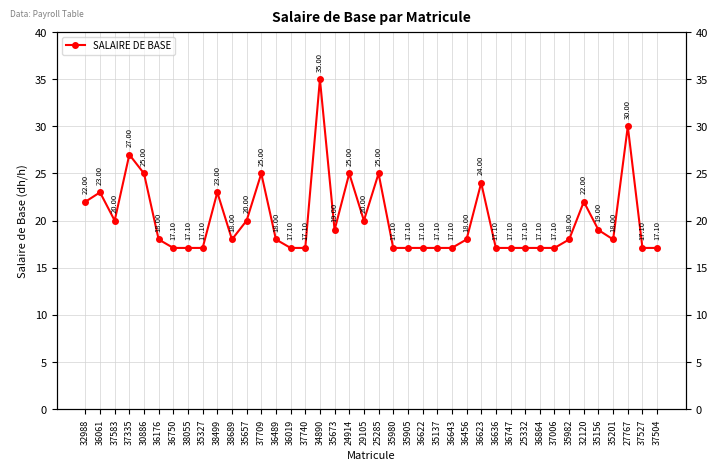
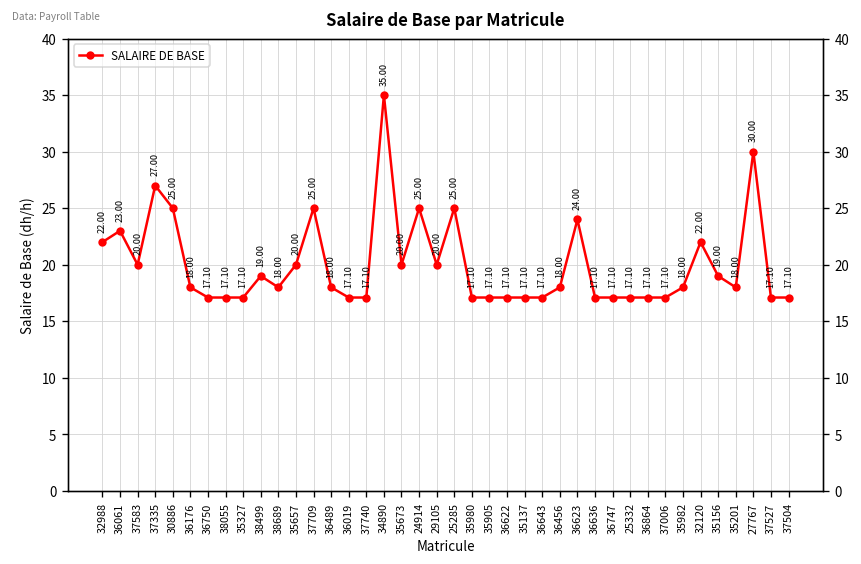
  {
    "32988": 22.00,
    "36061": 23.00,
    "37583": 20.00,
    "37335": 27.00,
    "30886": 25.00,
    "36176": 18.00,
    "36750": 17.10,
    "38055": 17.10,
    "35327": 17.10,
-   "38499": 23.00,
+   "38499": 19.00,
    "38689": 18.00,
    "35657": 20.00,
    "37709": 25.00,
    "36489": 18.00,
    "36019": 17.10,
    "37740": 17.10,
    "34890": 35.00,
-   "35673": 19.00,
+   "35673": 20.00,
    "24914": 25.00,
    "29105": 20.00,
    "25285": 25.00,
    "35980": 17.10,
    "35905": 17.10,
    "36622": 17.10,
    "35137": 17.10,
    "36643": 17.10,
    "36456": 18.00,
    "36623": 24.00,
    "36636": 17.10,
    "36747": 17.10,
    "25332": 17.10,
    "36864": 17.10,
    "37006": 17.10,
    "35982": 18.00,
    "32120": 22.00,
    "35156": 19.00,
    "35201": 18.00,
    "27767": 30.00,
    "37527": 17.10,
    "37504": 17.10
  }
